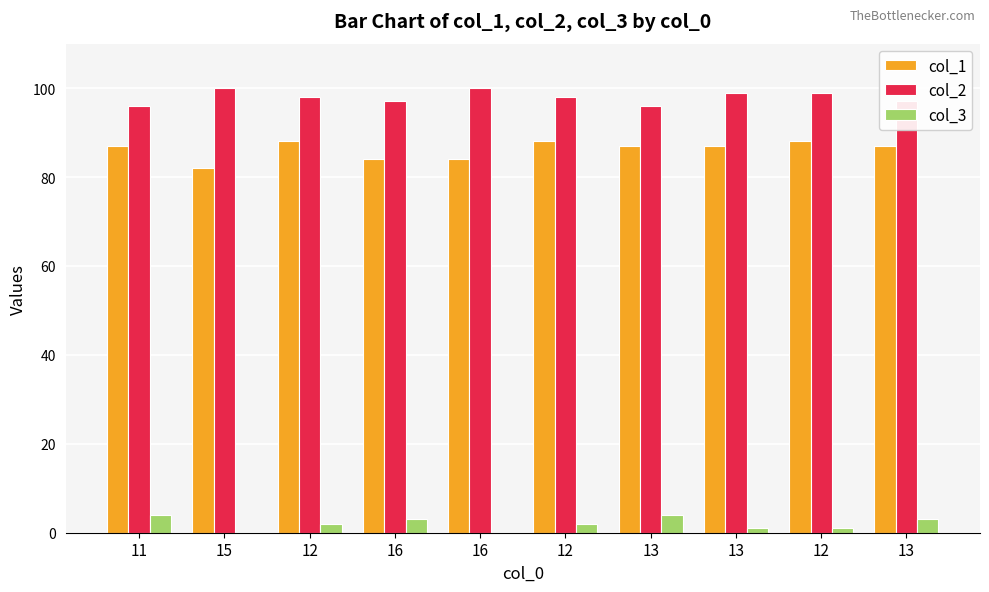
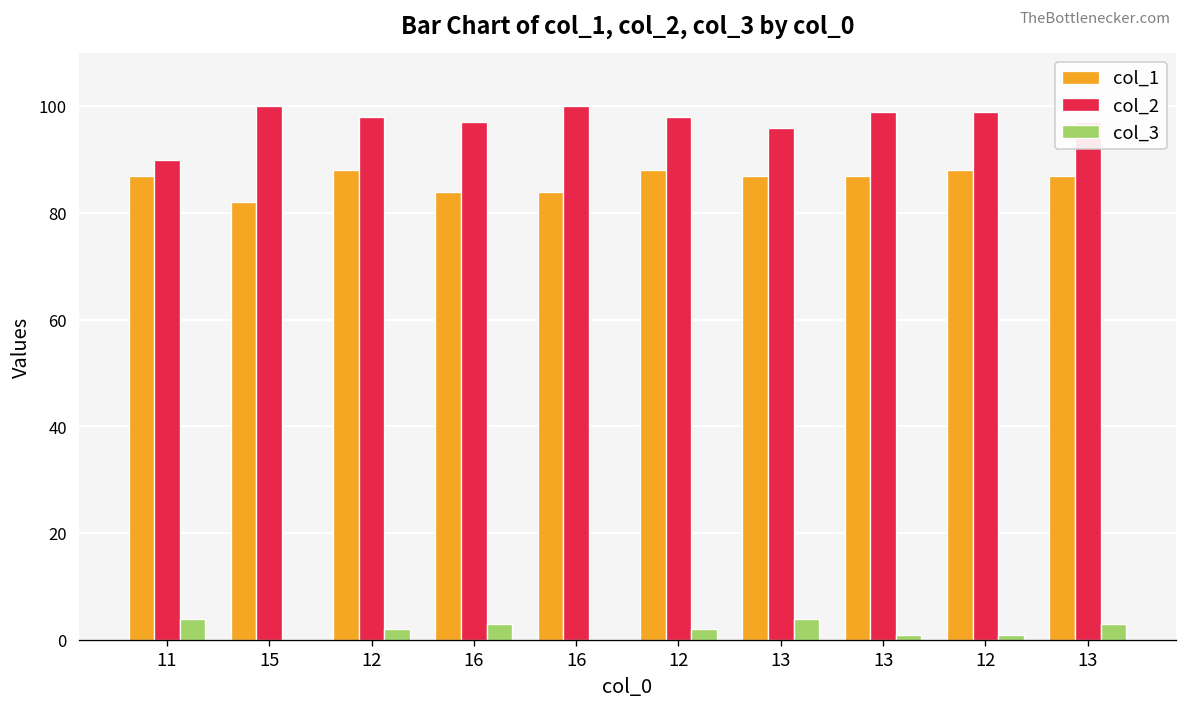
  {
    "col_1": {
      "11": 87,
      "15": 82
    },
    "col_2": {
-     "11": 96,
+     "11": 90,
      "15": 100
    },
    "col_3": {
      "11": 4,
      "15": 0
    }
  }
